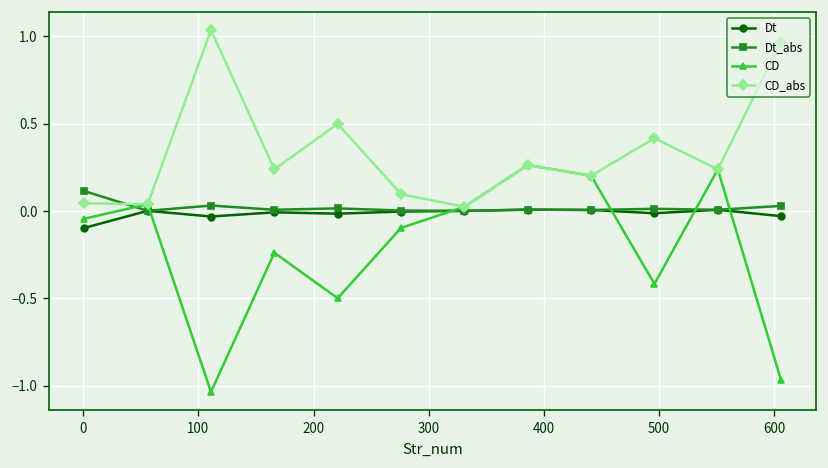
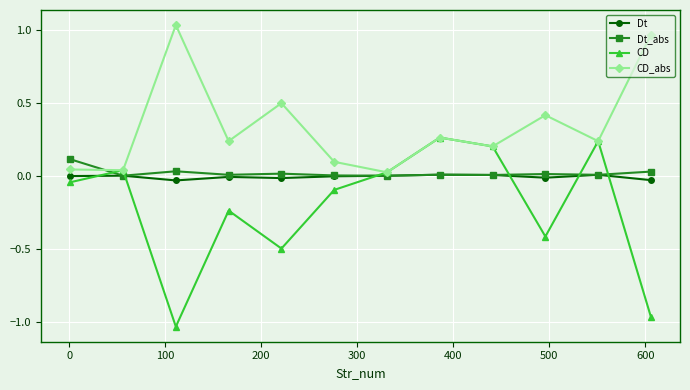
  {
    "Dt": {
-     "0": -0.10
+     "0": 0.00
    },
    "Dt_abs": {
      "0": 0.11
    },
    "CD": {
      "0": -0.04
    },
    "CD_abs": {
      "0": 0.04
    }
  }
